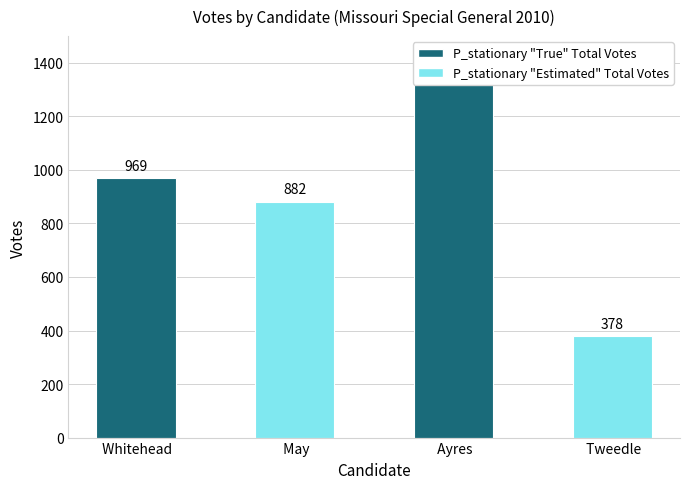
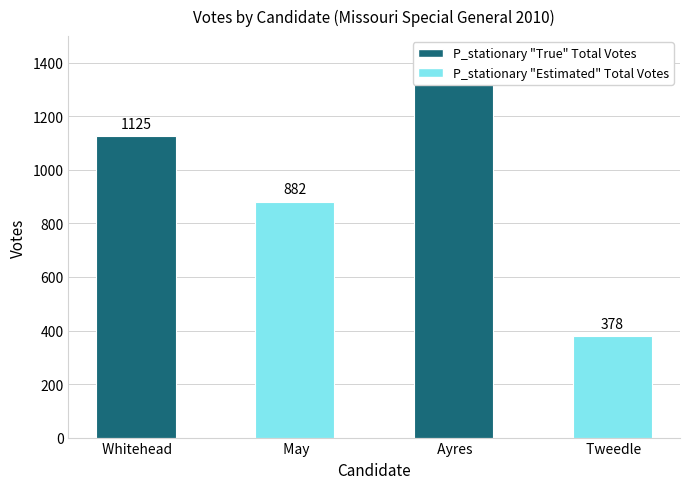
  {
-   "Whitehead": 969,
+   "Whitehead": 1125,
    "May": 882,
    "Tweedle": 378
  }
